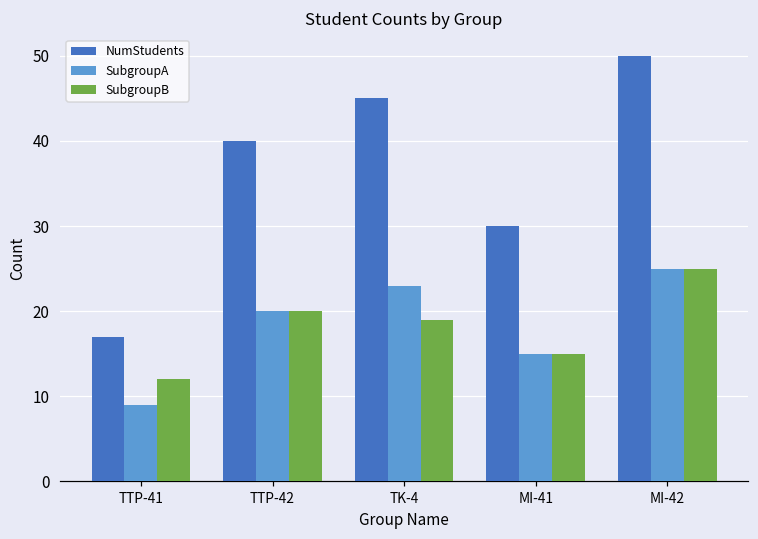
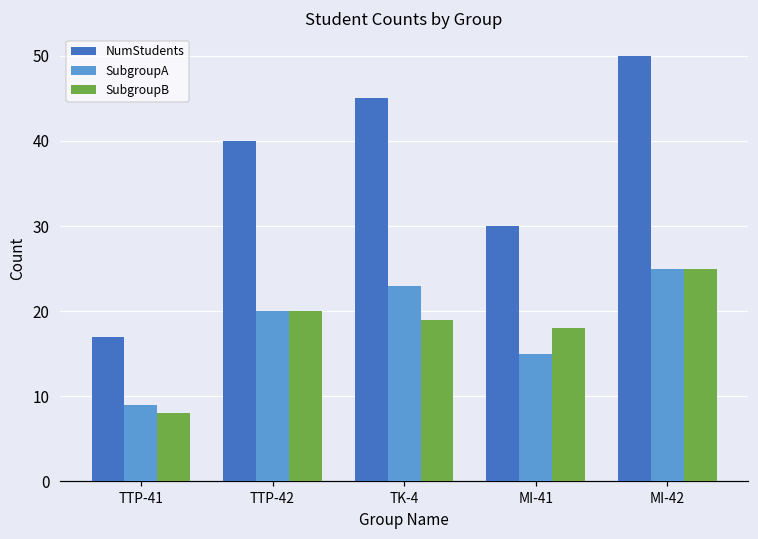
  {
    "SubgroupB": {
-     "TTP-41": 12,
+     "TTP-41": 8,
      "TTP-42": 20,
      "TK-4": 19,
-     "MI-41": 15,
+     "MI-41": 18,
      "MI-42": 25
    }
  }
